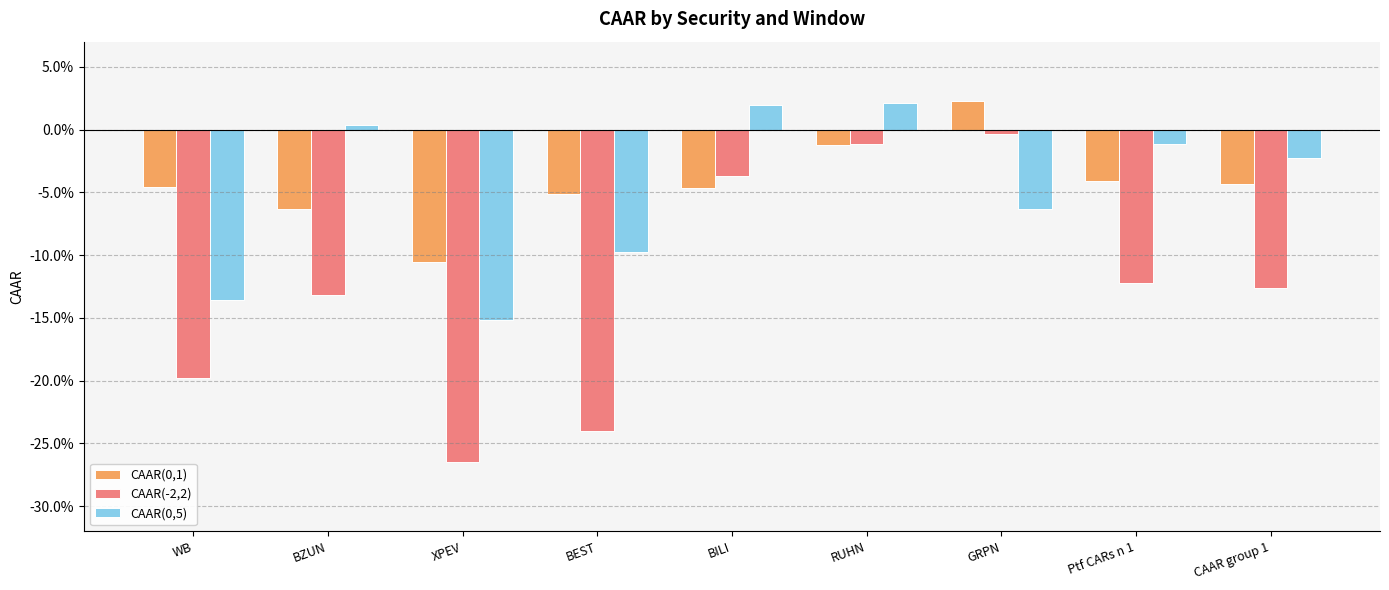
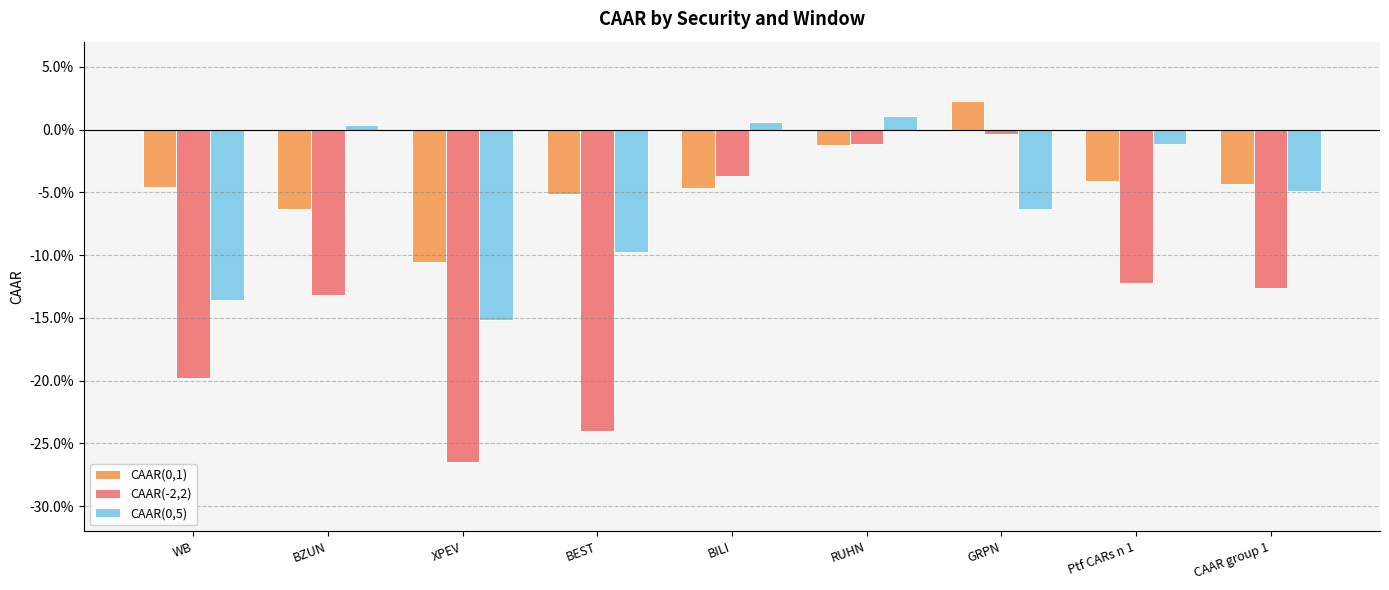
  {
    "CAAR(0,5)": {
      "WB": "-13.6%",
      "BZUN": "0.3%",
      "XPEV": "-15.2%",
      "BEST": "-9.8%",
-     "BILI": "2.0%",
-     "RUHN": "2.1%",
+     "BILI": "0.6%",
+     "RUHN": "1.1%",
      "GRPN": "-6.3%",
      "Ptf CARs n 1": "-1.1%",
-     "CAAR group 1": "-2.3%"
+     "CAAR group 1": "-4.9%"
    }
  }
